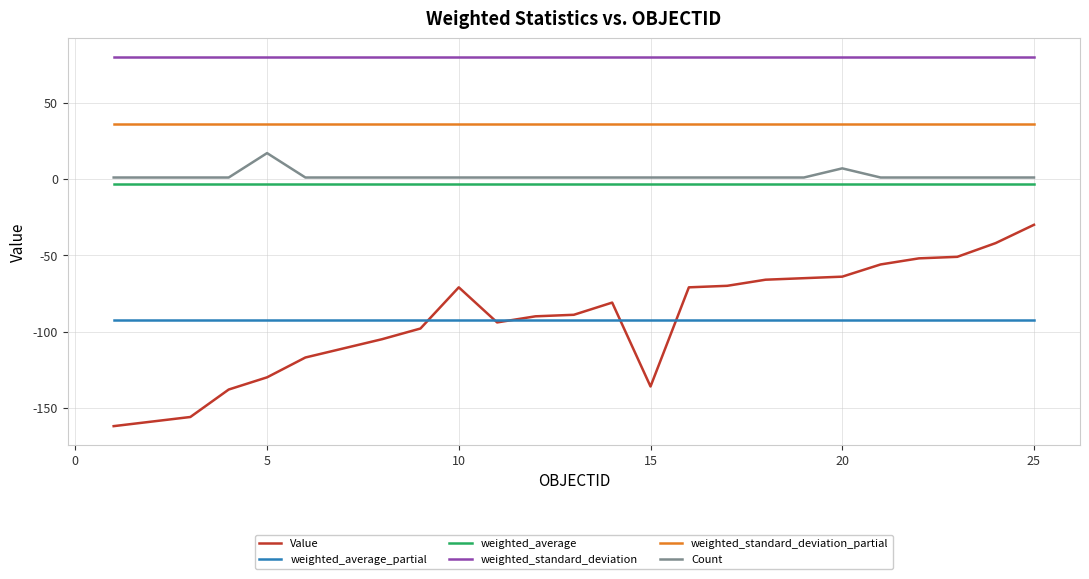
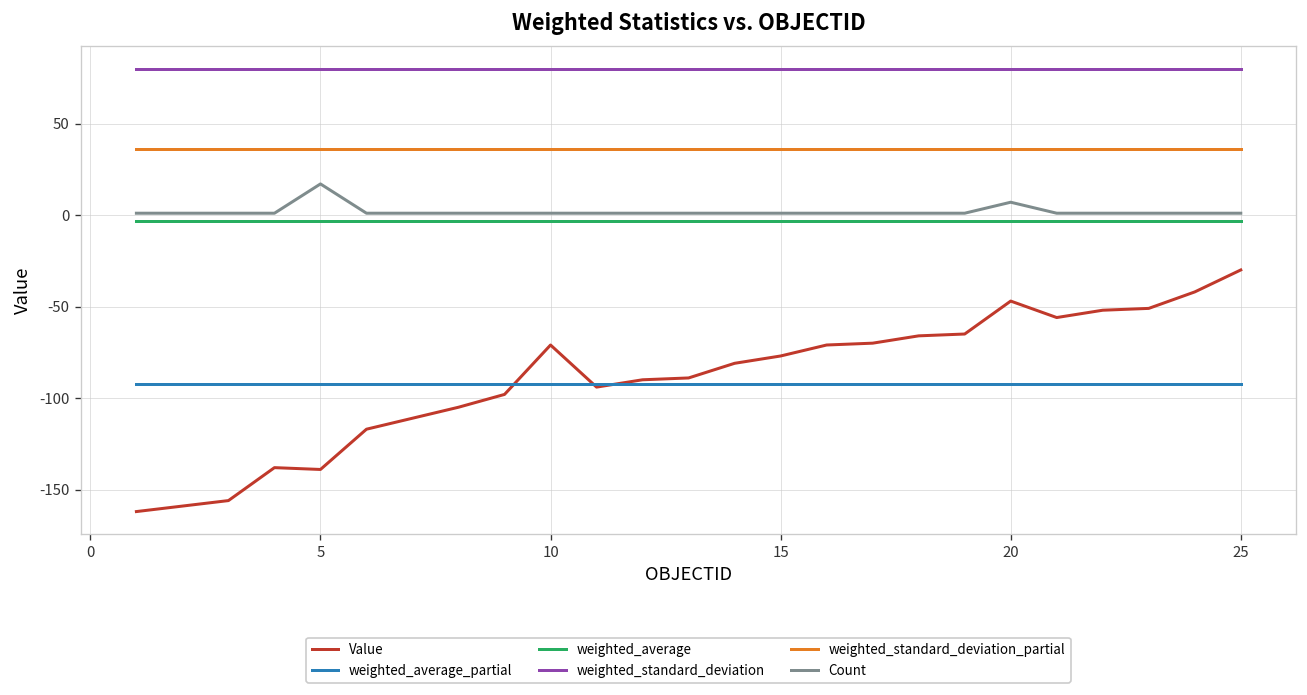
  {
    "Value": {
-     "5": -130,
+     "5": -139,
      "10": -71,
-     "15": -136,
-     "20": -64,
+     "15": -77,
+     "20": -47,
      "25": -30
    },
    "weighted_average_partial": {
      "5": -92,
      "10": -92,
      "15": -92,
      "20": -92,
      "25": -92
    },
    "weighted_average": {
      "5": -3,
      "10": -3,
      "15": -3,
      "20": -3,
      "25": -3
    },
    "weighted_standard_deviation": {
      "5": 80,
      "10": 80,
      "15": 80,
      "20": 80,
      "25": 80
    },
    "weighted_standard_deviation_partial": {
      "5": 36,
      "10": 36,
      "15": 36,
      "20": 36,
      "25": 36
    },
    "Count": {
      "5": 17,
      "10": 1,
      "15": 1,
      "20": 7,
      "25": 1
    }
  }
